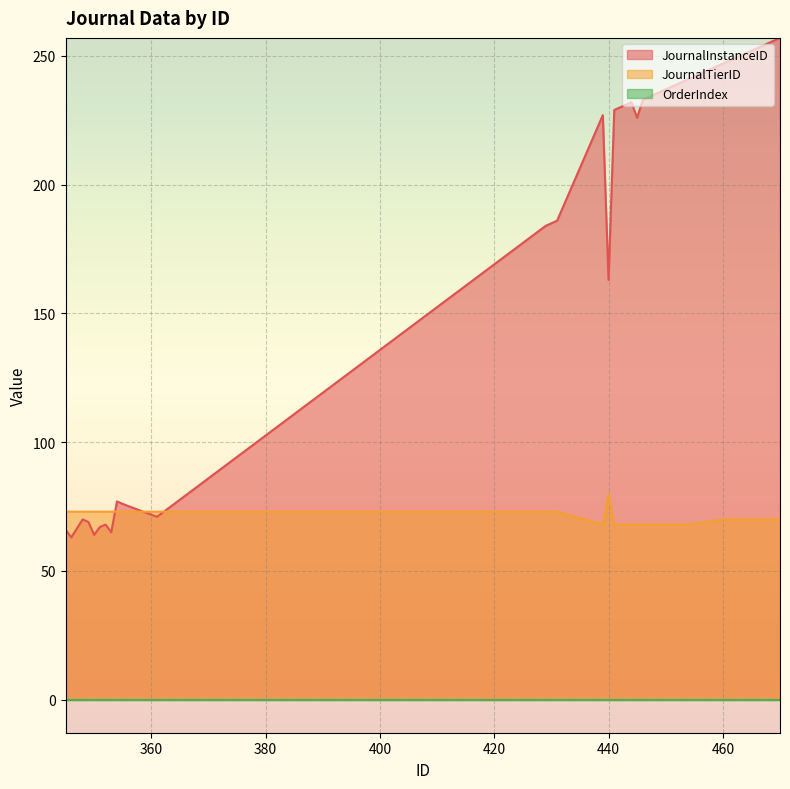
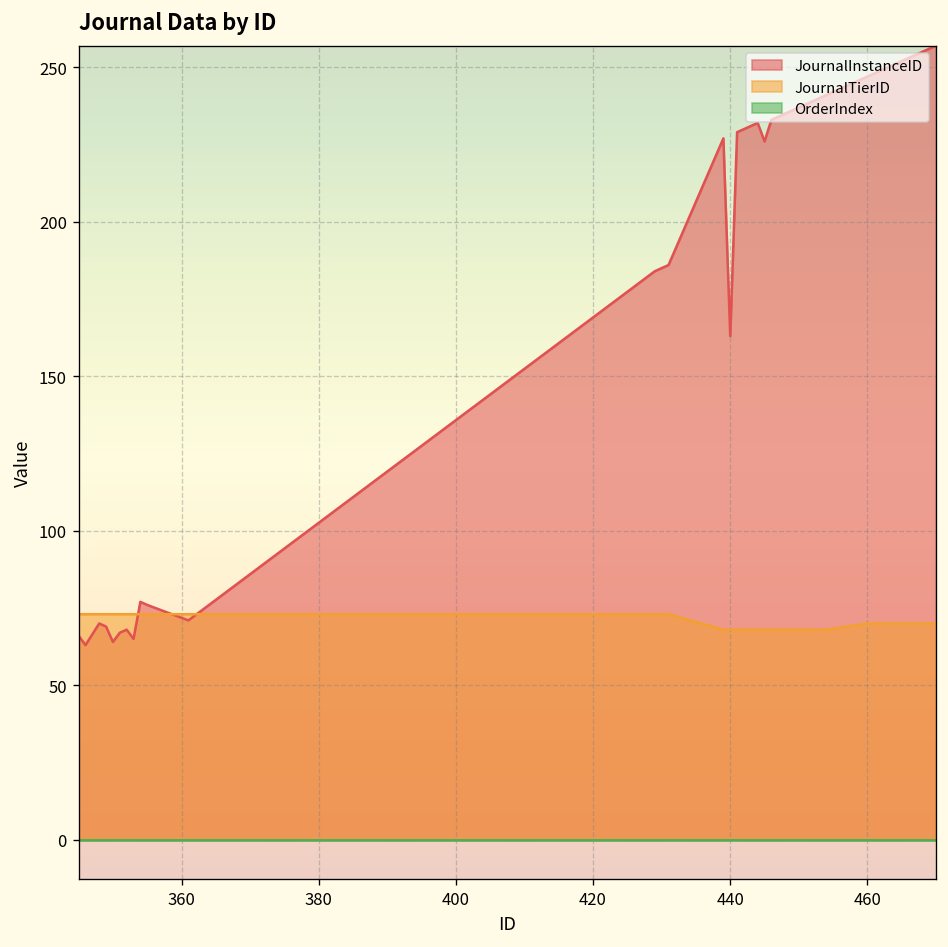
  {
    "JournalInstanceID": {
      "440": 163
    },
    "JournalTierID": {
-     "440": 80,
+     "440": 68,
      "460": 70
    },
    "OrderIndex": {
      "440": 0,
      "460": 0
    }
  }
